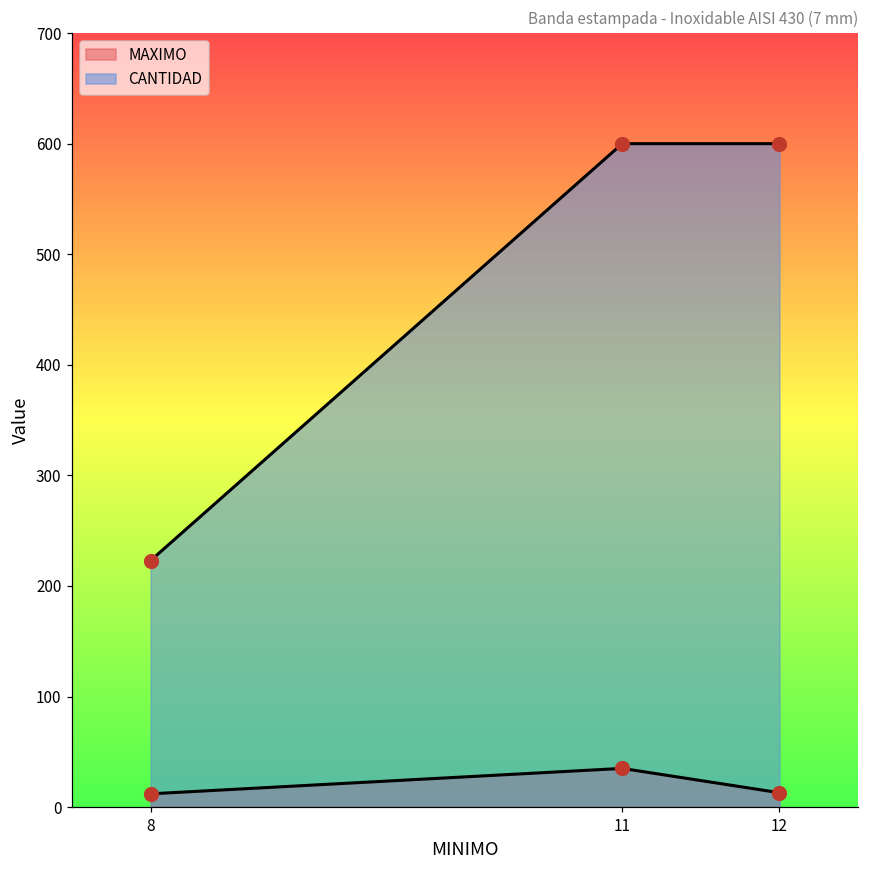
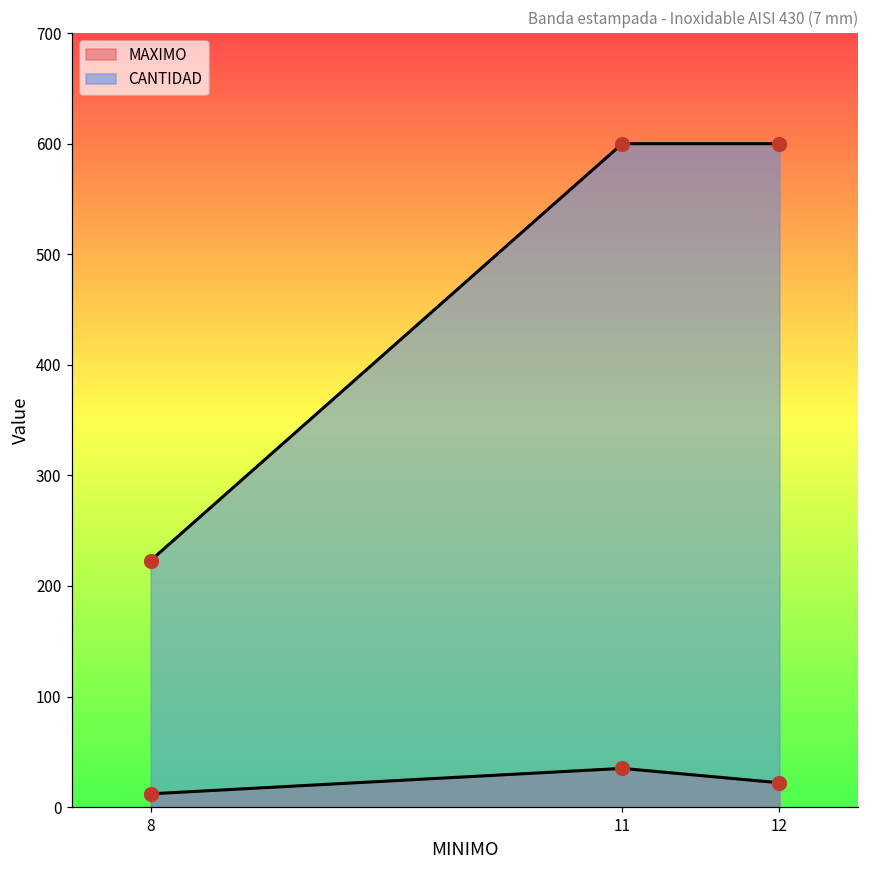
  {
    "MAXIMO": {
      "8": 12,
      "11": 35,
-     "12": 13
+     "12": 22
    },
    "CANTIDAD": {
      "8": 223,
      "11": 600,
      "12": 600
    }
  }
